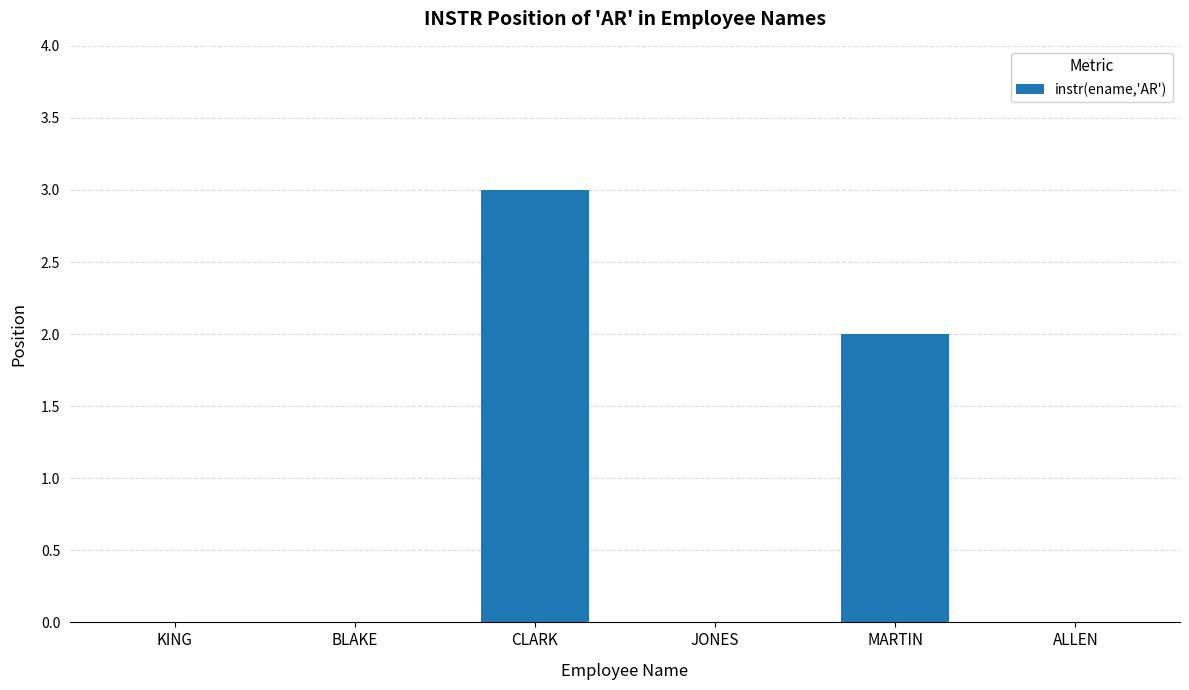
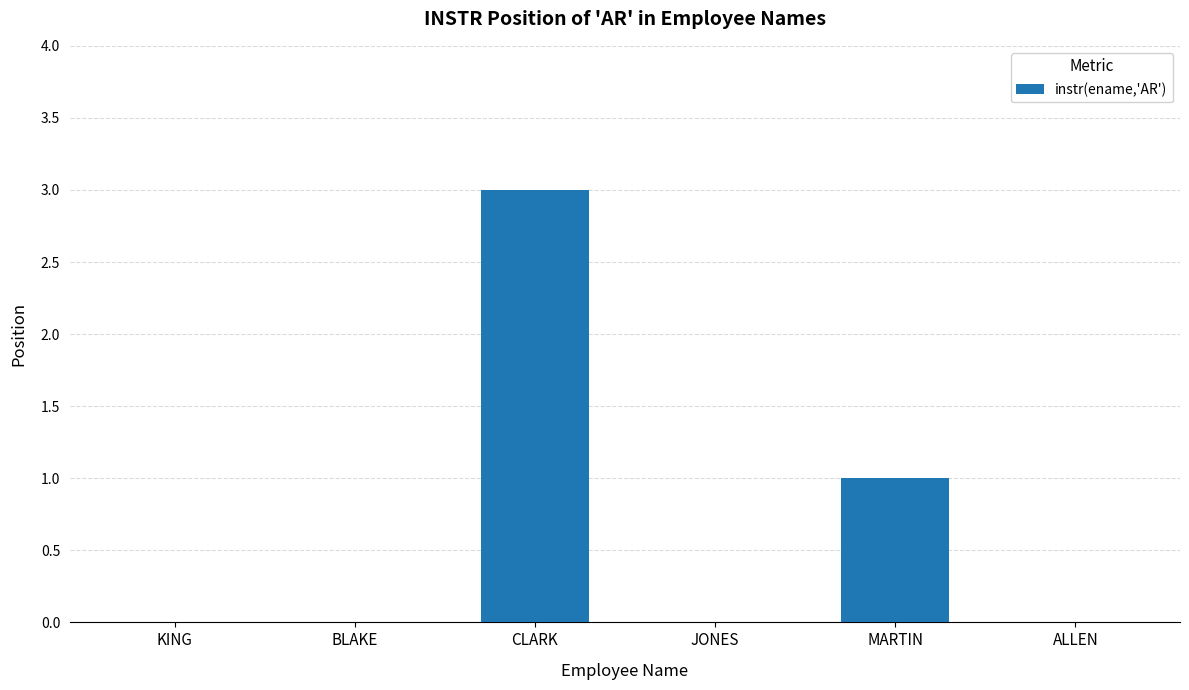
  {
    "KING": 0,
    "BLAKE": 0,
    "CLARK": 3,
    "JONES": 0,
-   "MARTIN": 2,
+   "MARTIN": 1,
    "ALLEN": 0
  }
